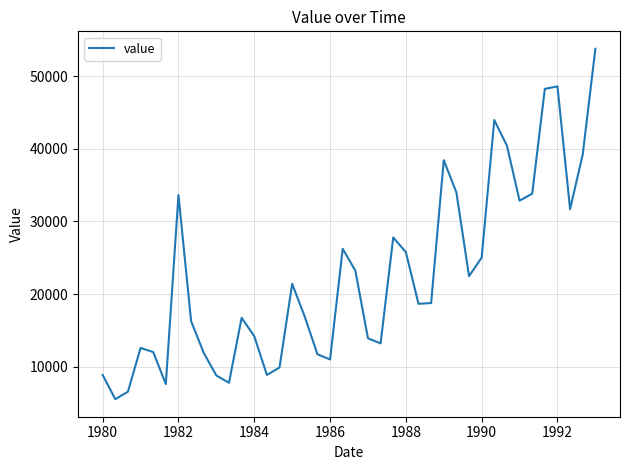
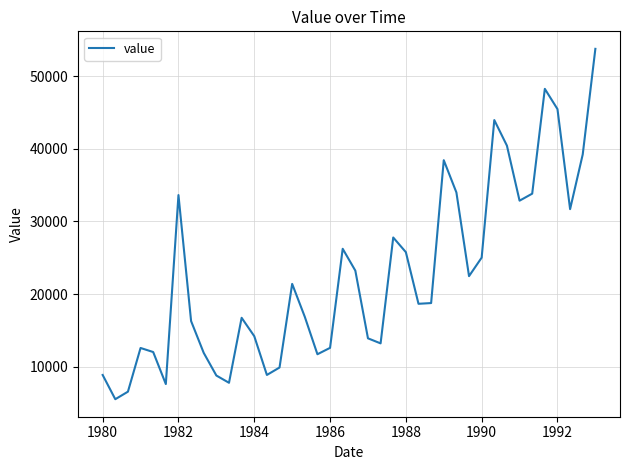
  {
    "1980": 9000,
    "1982": 34000,
    "1984": 14000,
-   "1986": 11000,
+   "1986": 13000,
    "1988": 26000,
    "1990": 25000,
-   "1992": 49000
+   "1992": 45000
  }
